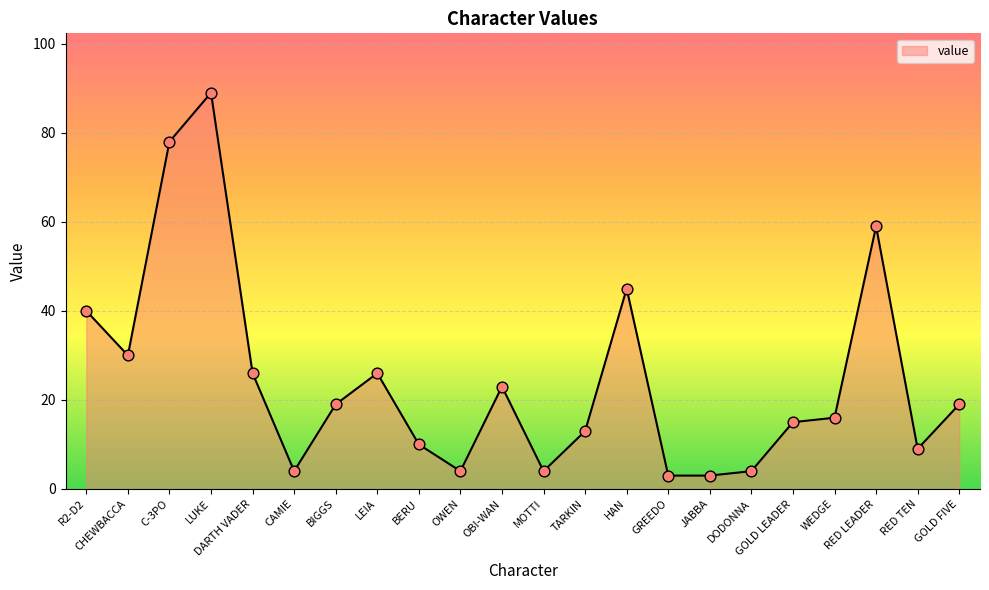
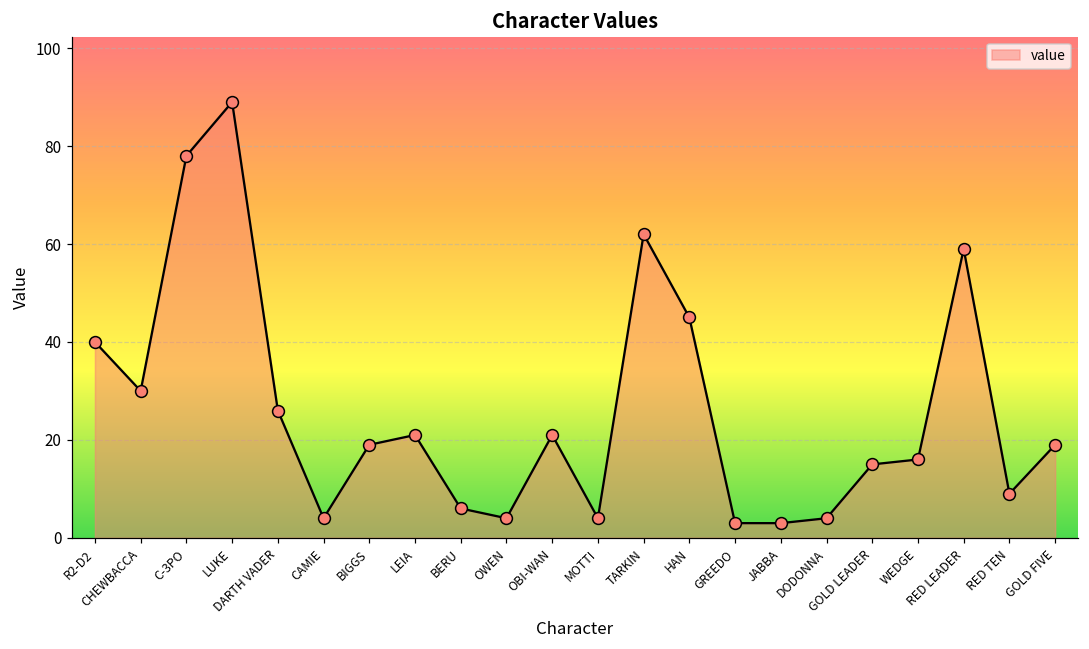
  {
    "R2-D2": 40,
    "CHEWBACCA": 30,
    "C-3PO": 78,
    "LUKE": 89,
    "DARTH VADER": 26,
    "CAMIE": 4,
    "BIGGS": 19,
-   "LEIA": 26,
-   "BERU": 10,
+   "LEIA": 21,
+   "BERU": 6,
    "OWEN": 4,
-   "OBI-WAN": 23,
+   "OBI-WAN": 21,
    "MOTTI": 4,
-   "TARKIN": 13,
+   "TARKIN": 62,
    "HAN": 45,
    "GREEDO": 3,
    "JABBA": 3,
    "DODONNA": 4,
    "GOLD LEADER": 15,
    "WEDGE": 16,
    "RED LEADER": 59,
    "RED TEN": 9,
    "GOLD FIVE": 19
  }
